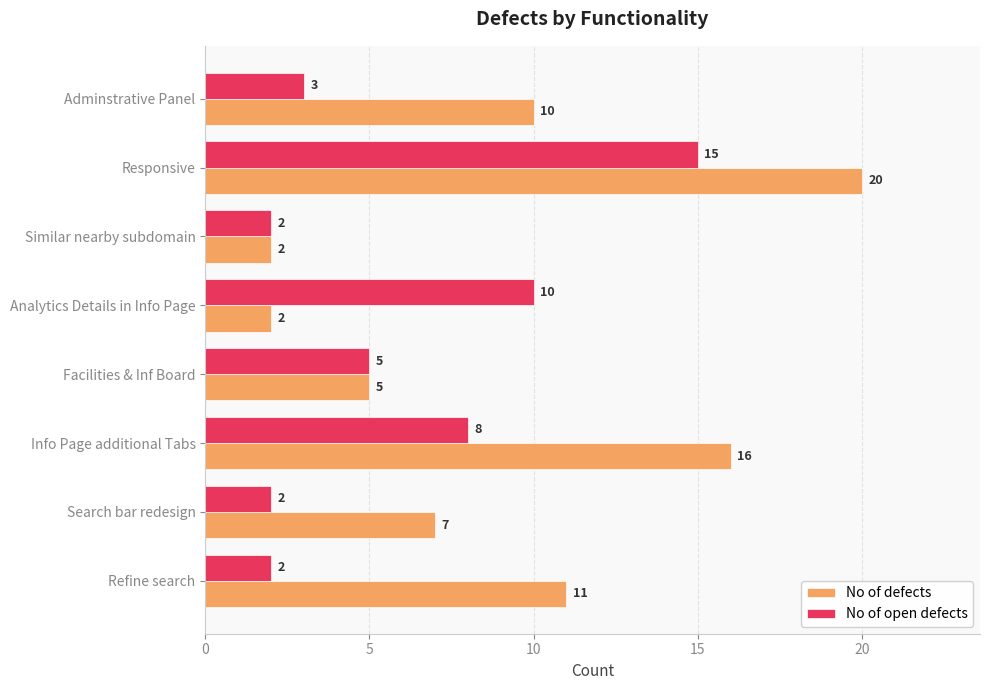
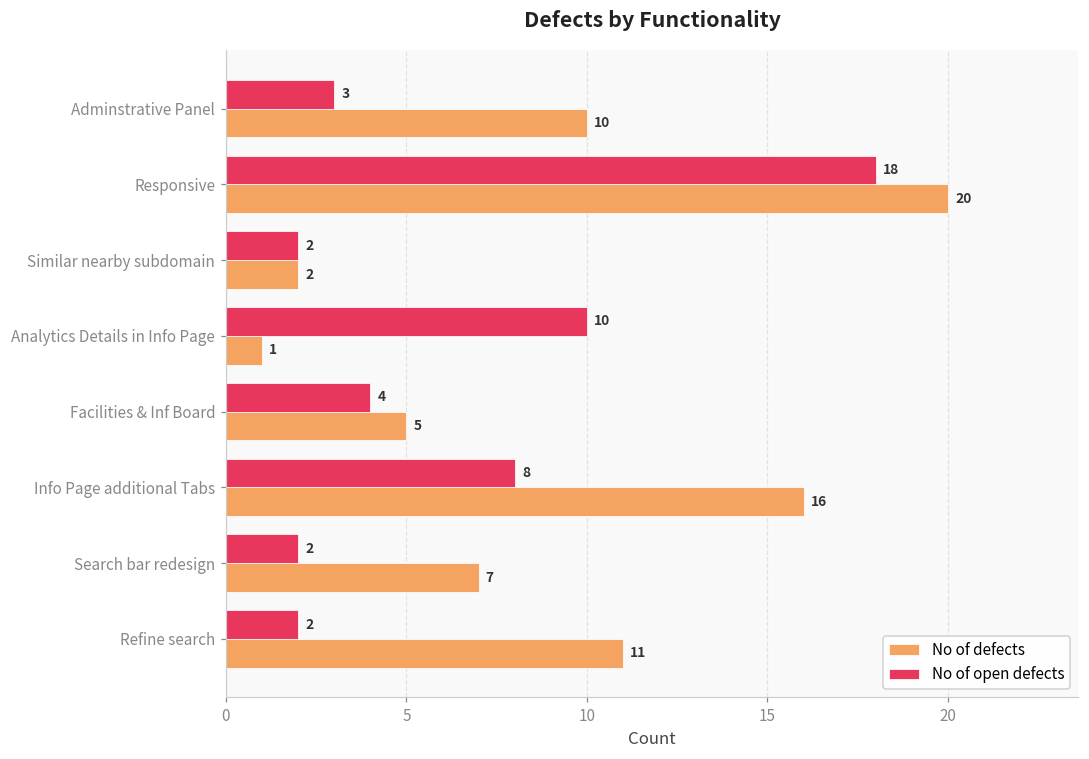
  {
    "No of defects": {
      "Adminstrative Panel": 10,
      "Responsive": 20,
      "Similar nearby subdomain": 2,
-     "Analytics Details in Info Page": 2,
+     "Analytics Details in Info Page": 1,
      "Facilities & Inf Board": 5,
      "Info Page additional Tabs": 16,
      "Search bar redesign": 7,
      "Refine search": 11
    },
    "No of open defects": {
      "Adminstrative Panel": 3,
-     "Responsive": 15,
+     "Responsive": 18,
      "Similar nearby subdomain": 2,
      "Analytics Details in Info Page": 10,
-     "Facilities & Inf Board": 5,
+     "Facilities & Inf Board": 4,
      "Info Page additional Tabs": 8,
      "Search bar redesign": 2,
      "Refine search": 2
    }
  }
